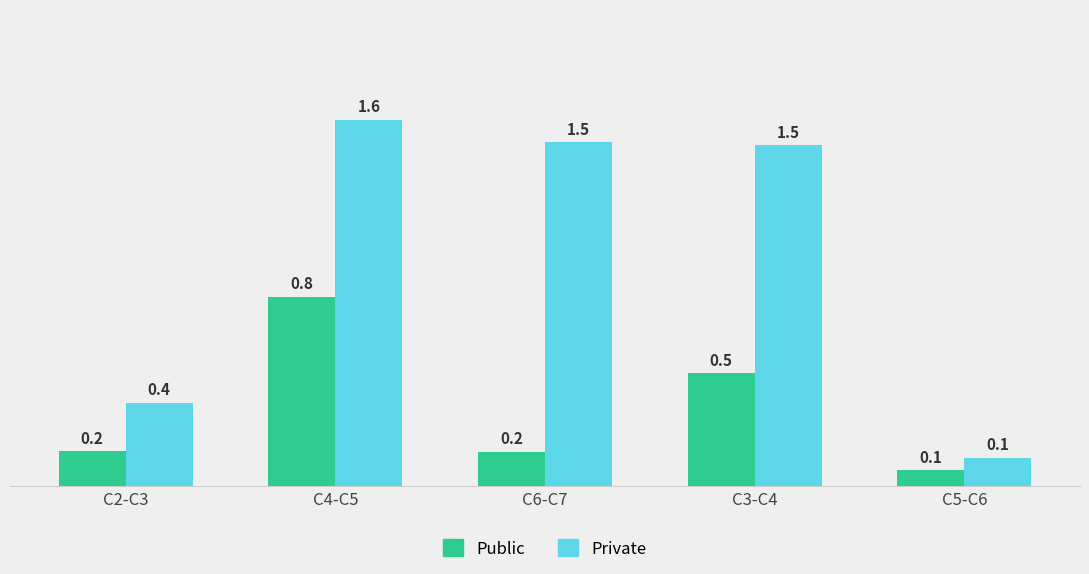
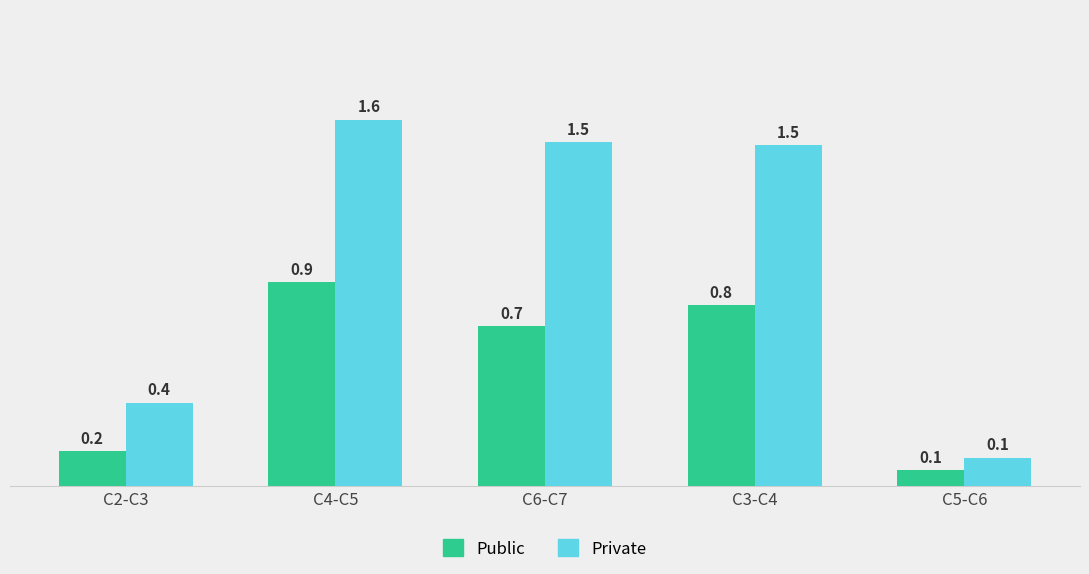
  {
    "Public": {
      "C2-C3": 0.2,
-     "C4-C5": 0.8,
-     "C6-C7": 0.2,
-     "C3-C4": 0.5,
+     "C4-C5": 0.9,
+     "C6-C7": 0.7,
+     "C3-C4": 0.8,
      "C5-C6": 0.1
    },
    "Private": {
      "C2-C3": 0.4,
      "C4-C5": 1.6,
      "C6-C7": 1.5,
      "C3-C4": 1.5,
      "C5-C6": 0.1
    }
  }
